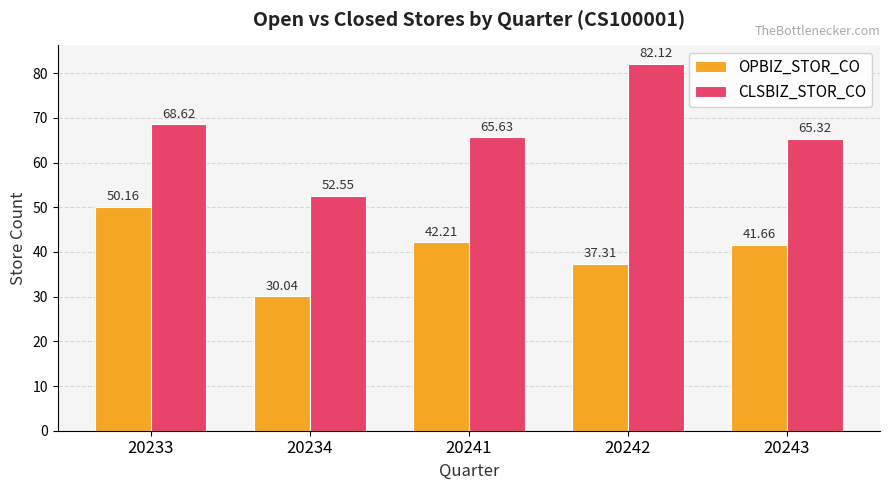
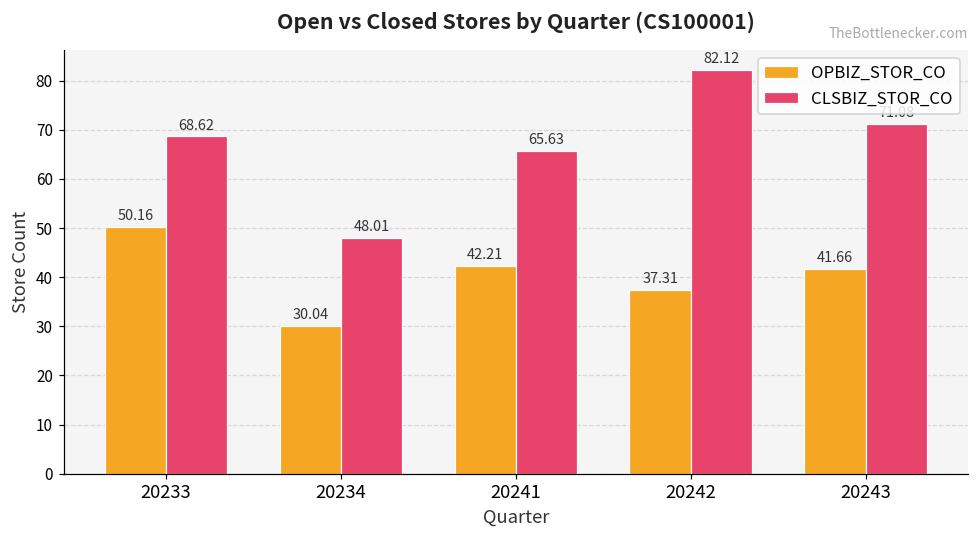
  {
    "OPBIZ_STOR_CO": {
      "20233": 50.16,
      "20234": 30.04,
      "20241": 42.21,
      "20242": 37.31,
      "20243": 41.66
    },
    "CLSBIZ_STOR_CO": {
      "20233": 68.62,
-     "20234": 52.55,
+     "20234": 48.01,
      "20241": 65.63,
      "20242": 82.12,
-     "20243": 65
+     "20243": 71
    }
  }
